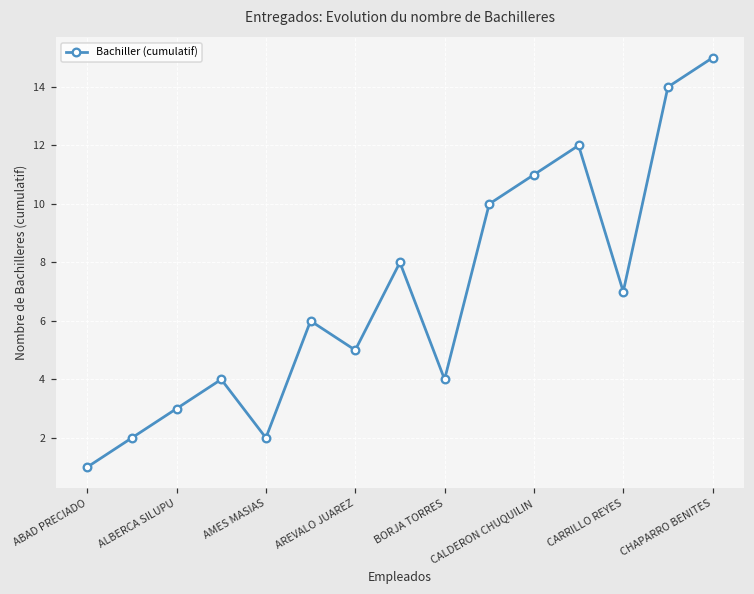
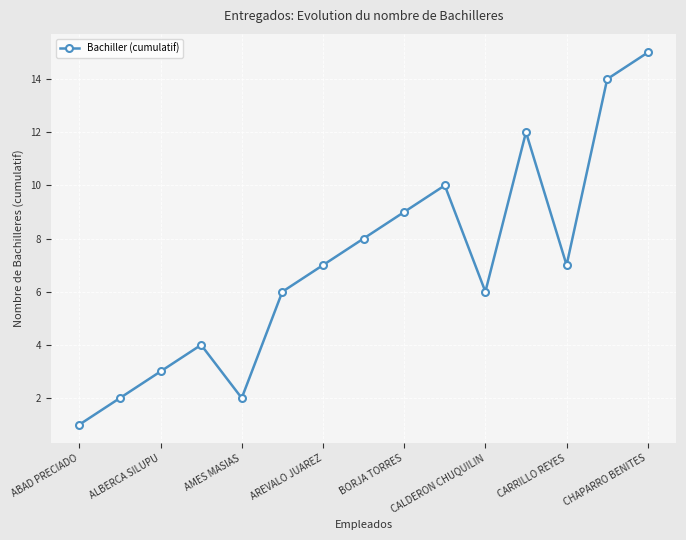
  {
    "ABAD PRECIADO": 1,
    "ALBERCA SILUPU": 3,
    "AMES MASIAS": 2,
-   "AREVALO JUAREZ": 5,
-   "BORJA TORRES": 4,
-   "CALDERON CHUQUILIN": 11,
+   "AREVALO JUAREZ": 7,
+   "BORJA TORRES": 9,
+   "CALDERON CHUQUILIN": 6,
    "CARRILLO REYES": 7,
    "CHAPARRO BENITES": 15
  }
